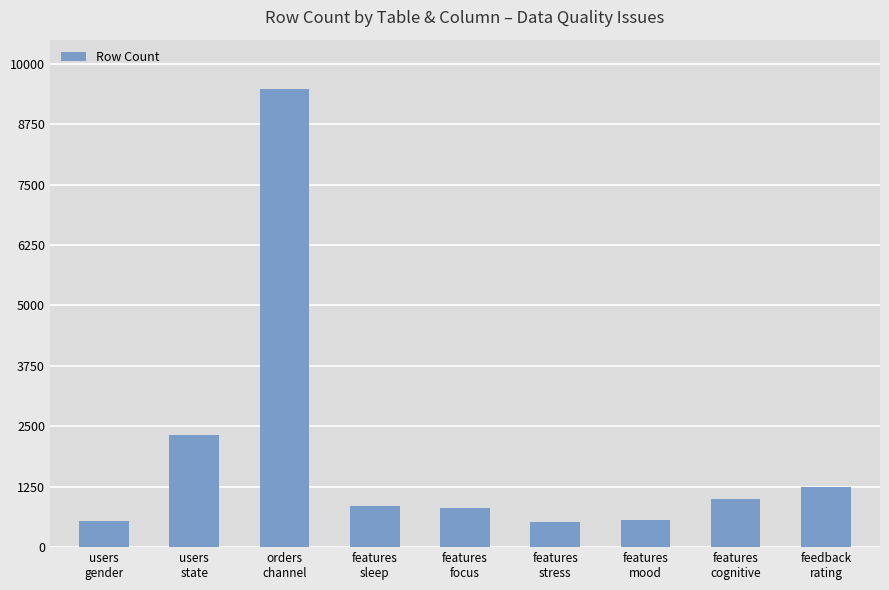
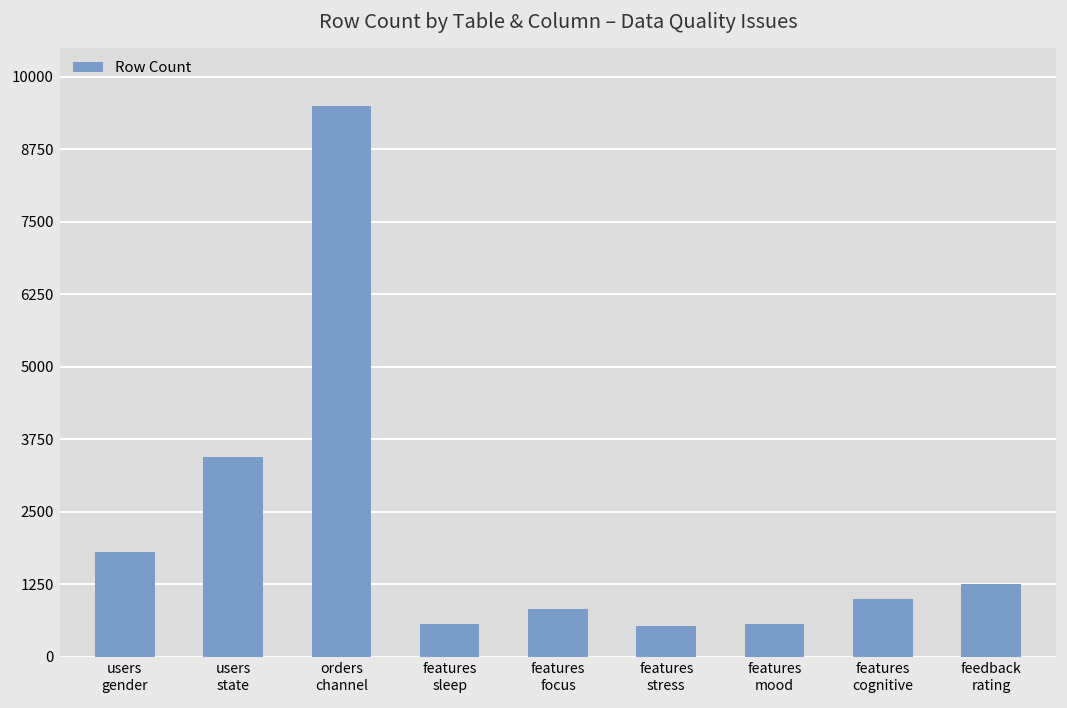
  {
-   "users gender": 500,
-   "users state": 2300,
+   "users gender": 1800,
+   "users state": 3400,
    "orders channel": 9500,
-   "features sleep": 800,
+   "features sleep": 600,
    "features focus": 800,
    "features stress": 500,
    "features mood": 600,
    "features cognitive": 1000,
    "feedback rating": 1300
  }
